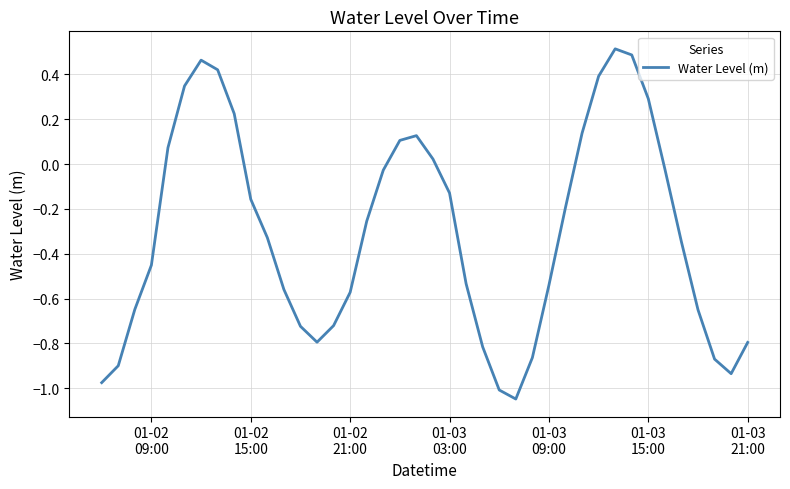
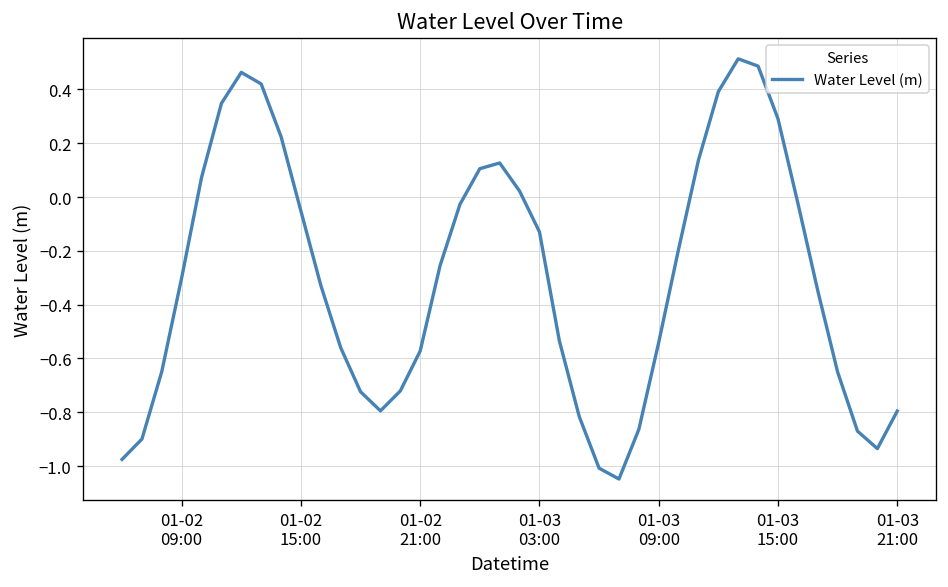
  {
-   "01-02 09:00": -0.45,
-   "01-02 15:00": -0.16,
+   "01-02 09:00": -0.30,
+   "01-02 15:00": -0.05,
    "01-02 21:00": -0.57,
    "01-03 03:00": -0.13,
    "01-03 09:00": -0.54,
    "01-03 15:00": 0.29,
    "01-03 21:00": -0.80
  }
